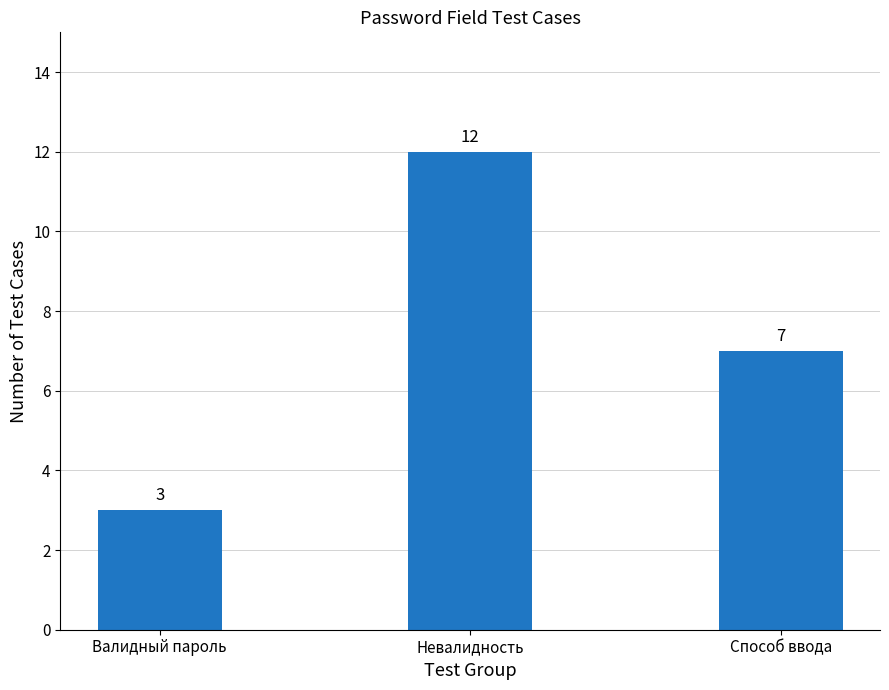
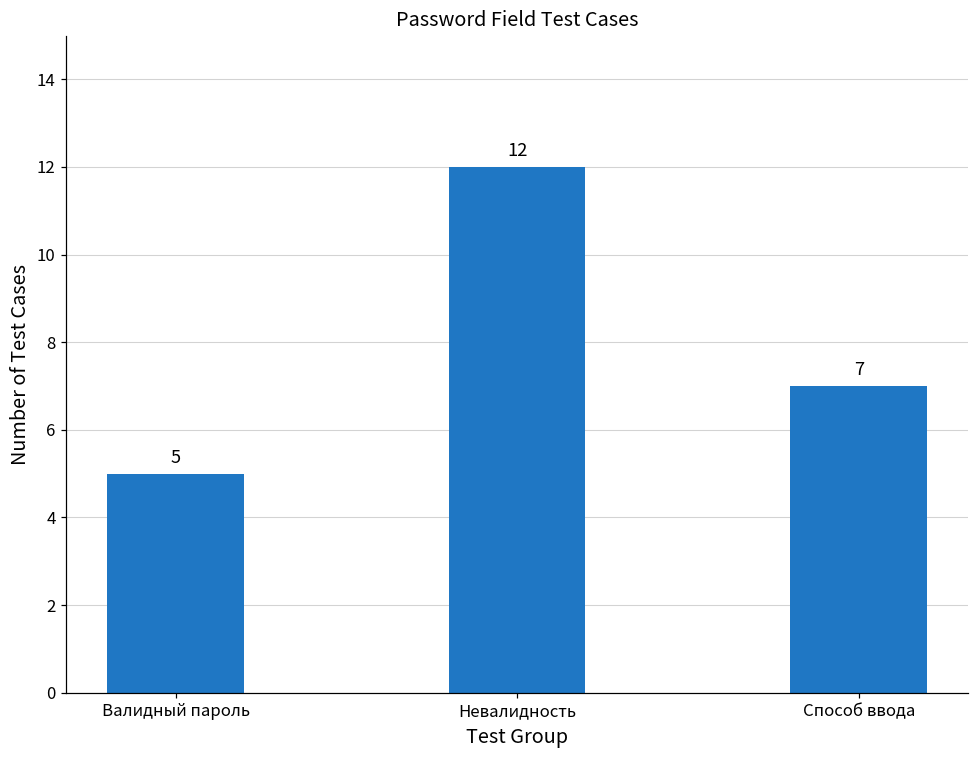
  {
-   "Валидный пароль": 3,
+   "Валидный пароль": 5,
    "Невалидность": 12,
    "Способ ввода": 7
  }
